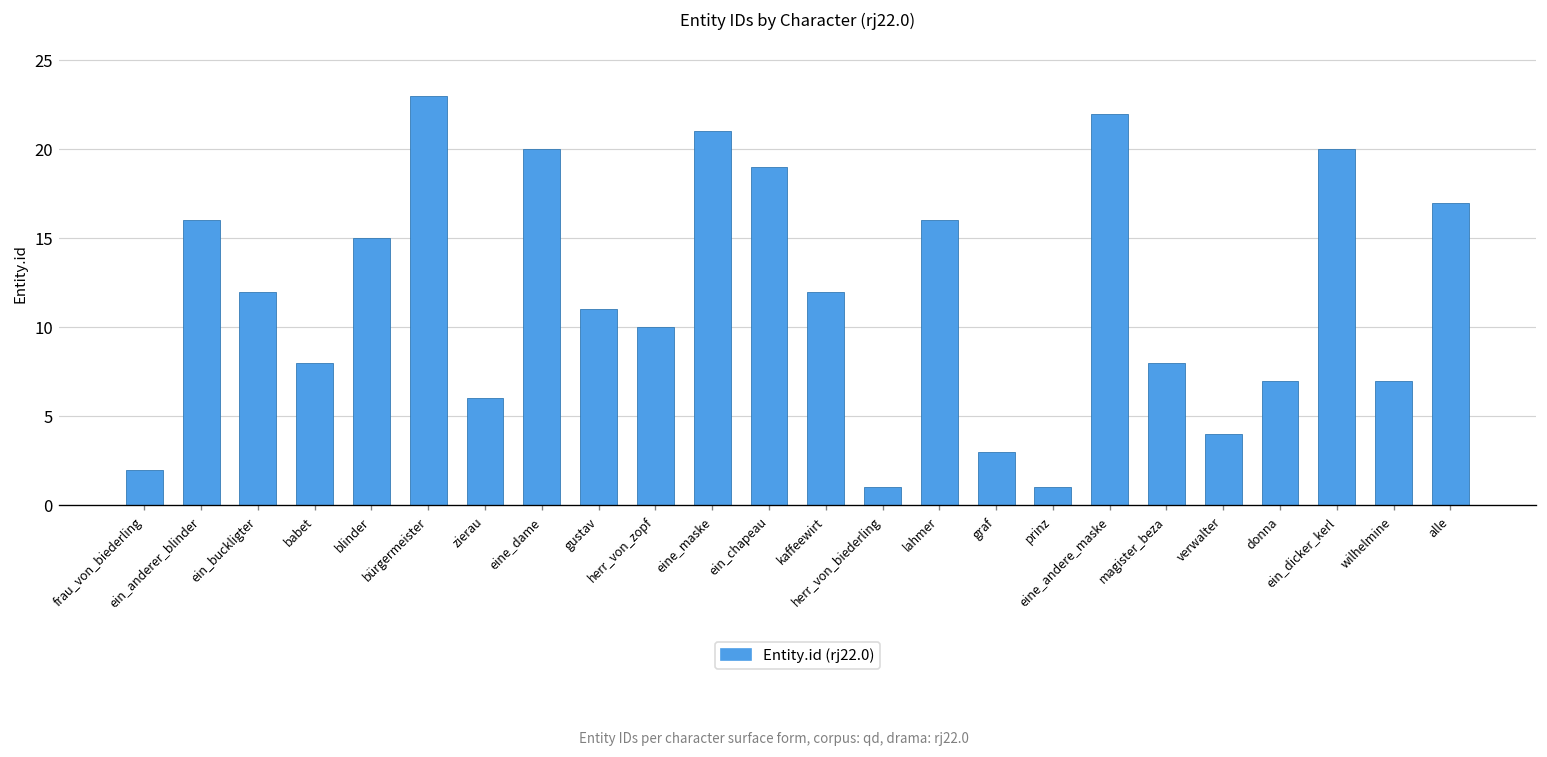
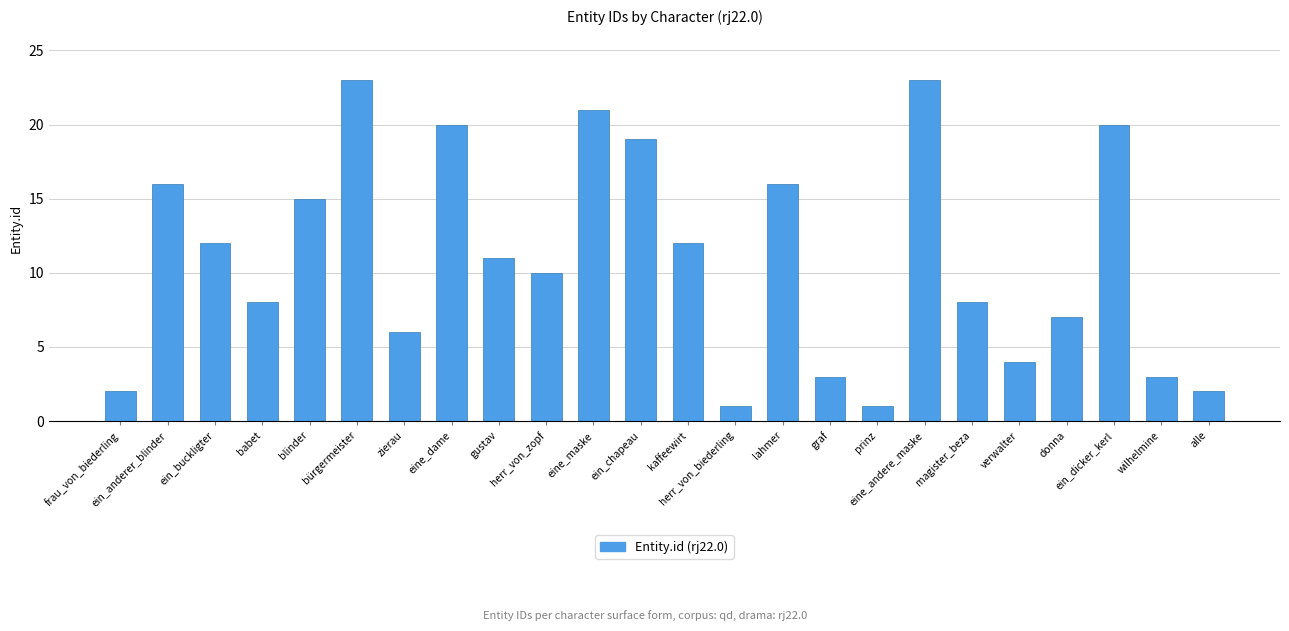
  {
    "frau_von_biederling": 2,
    "ein_anderer_blinder": 16,
    "ein_buckligter": 12,
    "babet": 8,
    "blinder": 15,
    "bürgermeister": 23,
    "zierau": 6,
    "eine_dame": 20,
    "gustav": 11,
    "herr_von_zopf": 10,
    "eine_maske": 21,
    "ein_chapeau": 19,
    "kaffeewirt": 12,
    "herr_von_biederling": 1,
    "lahmer": 16,
    "graf": 3,
    "prinz": 1,
-   "eine_andere_maske": 22,
+   "eine_andere_maske": 23,
    "magister_beza": 8,
    "verwalter": 4,
    "donna": 7,
    "ein_dicker_kerl": 20,
-   "wilhelmine": 7,
-   "alle": 17
+   "wilhelmine": 3,
+   "alle": 2
  }
